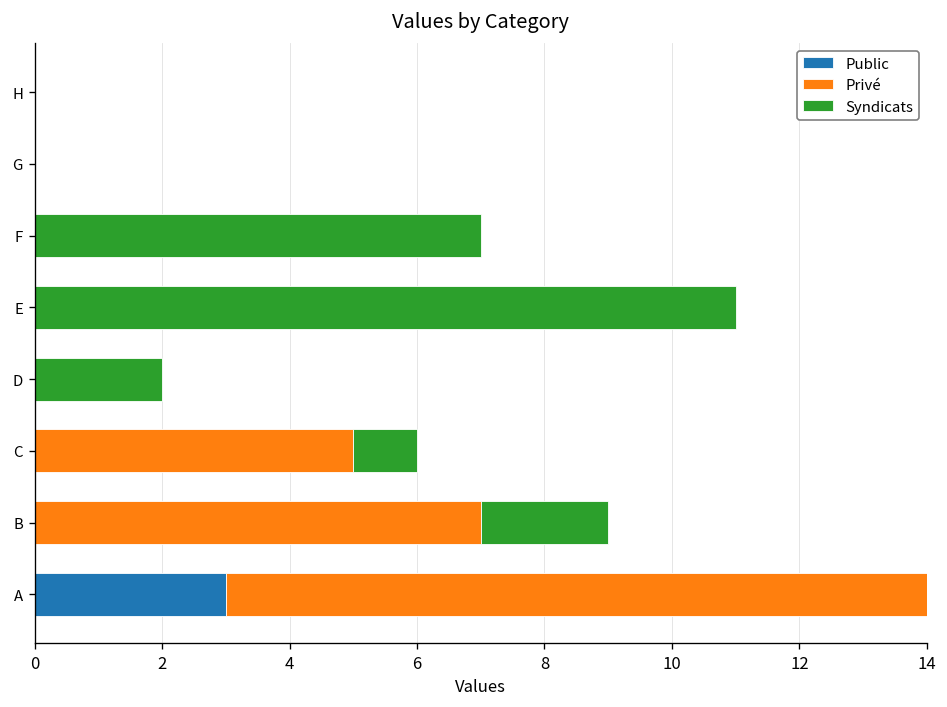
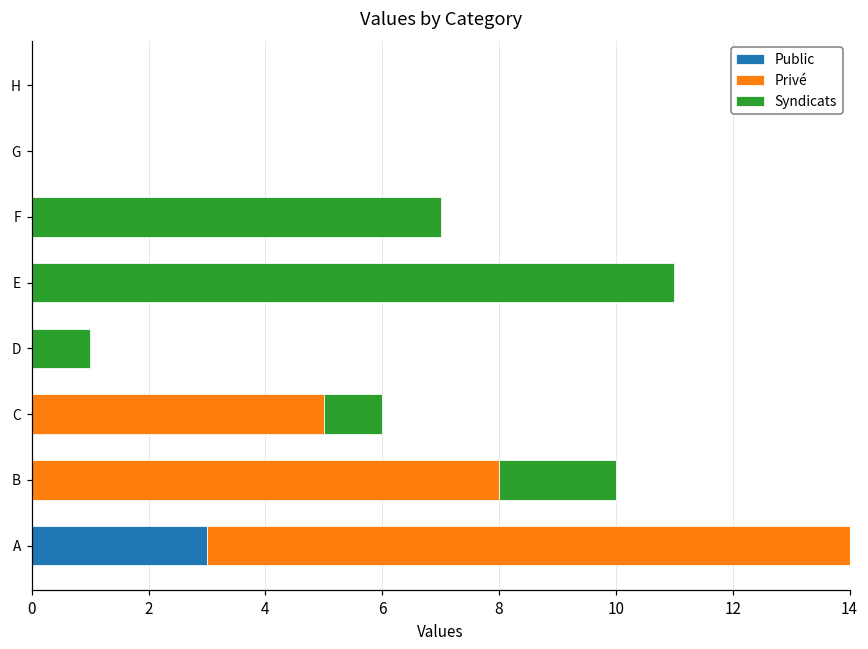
  {
    "Public": {
      "H": 0,
      "G": 0,
      "F": 0,
      "E": 0,
      "D": 0,
      "C": 0,
      "B": 0,
      "A": 3
    },
    "Privé": {
      "H": 0,
      "G": 0,
      "F": 0,
      "E": 0,
      "D": 0,
      "C": 5,
-     "B": 7,
+     "B": 8,
      "A": 11
    },
    "Syndicats": {
      "H": 0,
      "G": 0,
      "F": 7,
      "E": 11,
-     "D": 2,
+     "D": 1,
      "C": 1,
      "B": 2,
      "A": 0
    }
  }
